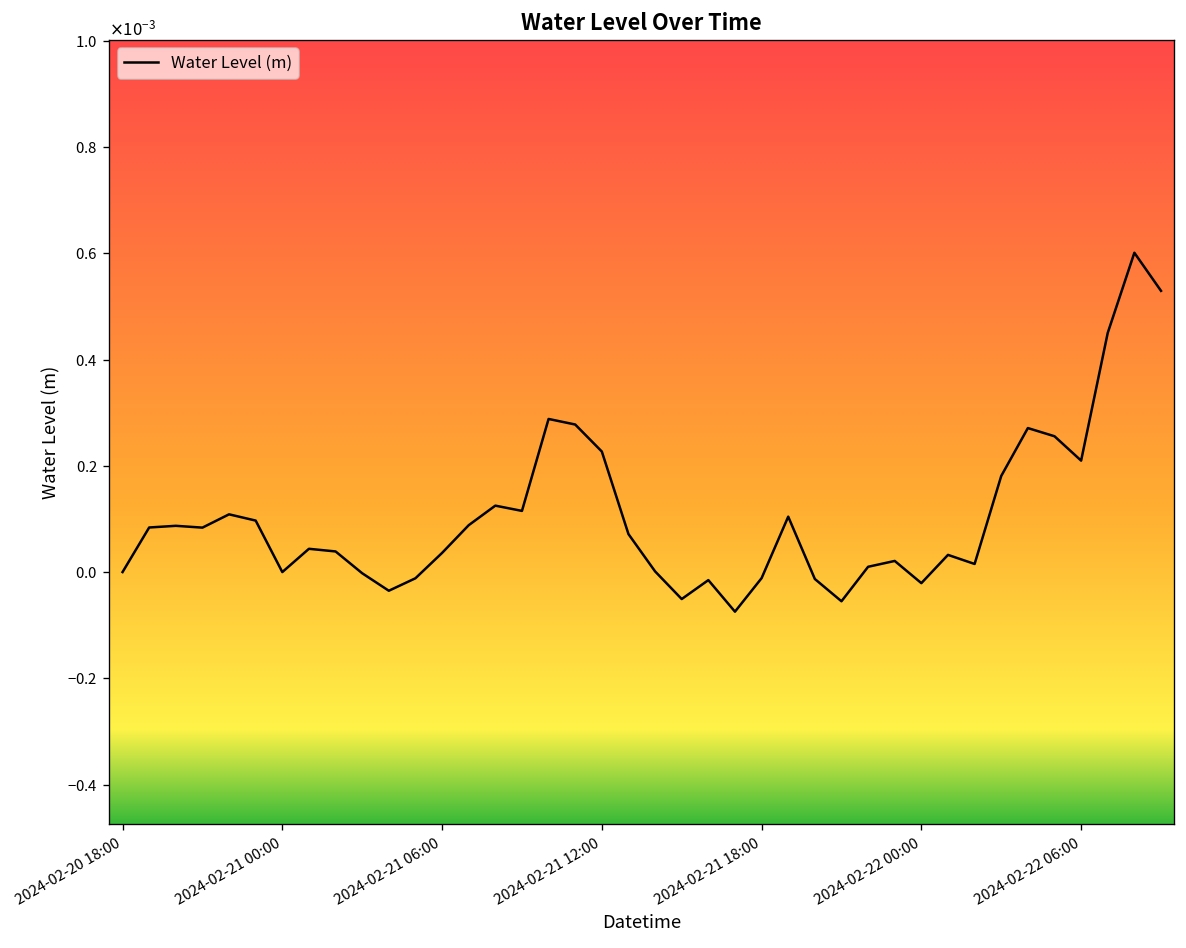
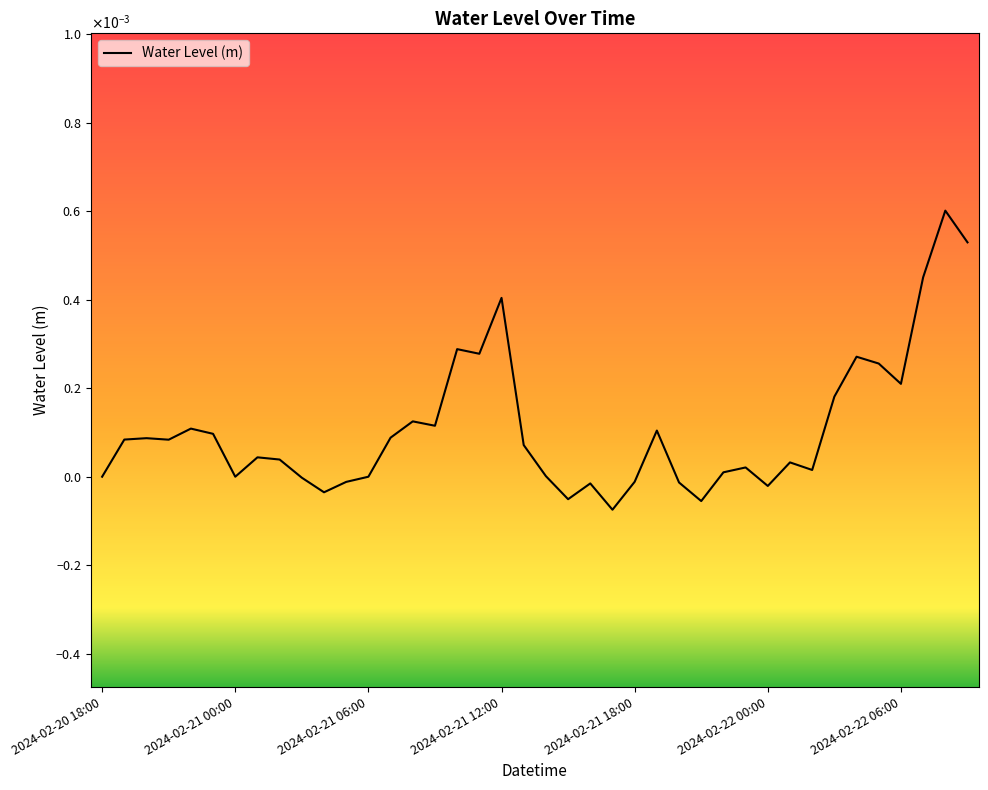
  {
    "2024-02-20 18:00": 0.00000,
    "2024-02-21 00:00": 0.00000,
-   "2024-02-21 06:00": 0.00004,
-   "2024-02-21 12:00": 0.00023,
+   "2024-02-21 06:00": 0.00000,
+   "2024-02-21 12:00": 0.00040,
    "2024-02-21 18:00": -0.00001,
    "2024-02-22 00:00": -0.00002,
    "2024-02-22 06:00": 0.00021
  }
